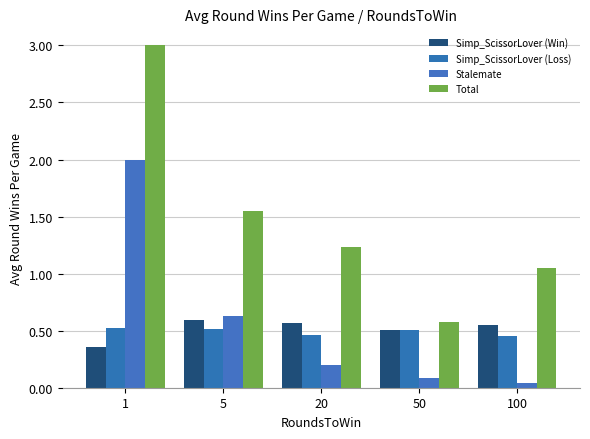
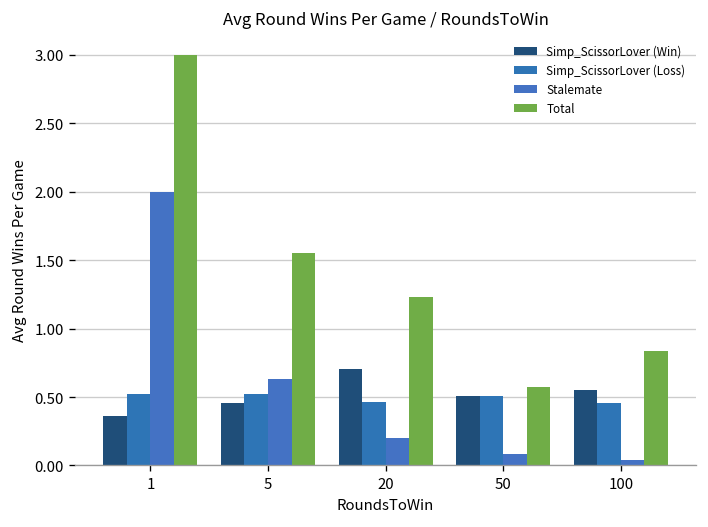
  {
    "Simp_ScissorLover (Win)": {
      "1": 0.36,
-     "5": 0.60,
-     "20": 0.57,
+     "5": 0.46,
+     "20": 0.70,
      "50": 0.51,
      "100": 0.55
    },
    "Total": {
      "1": 3.00,
      "5": 1.55,
      "20": 1.23,
      "50": 0.57,
-     "100": 1.05
+     "100": 0.84
    }
  }
